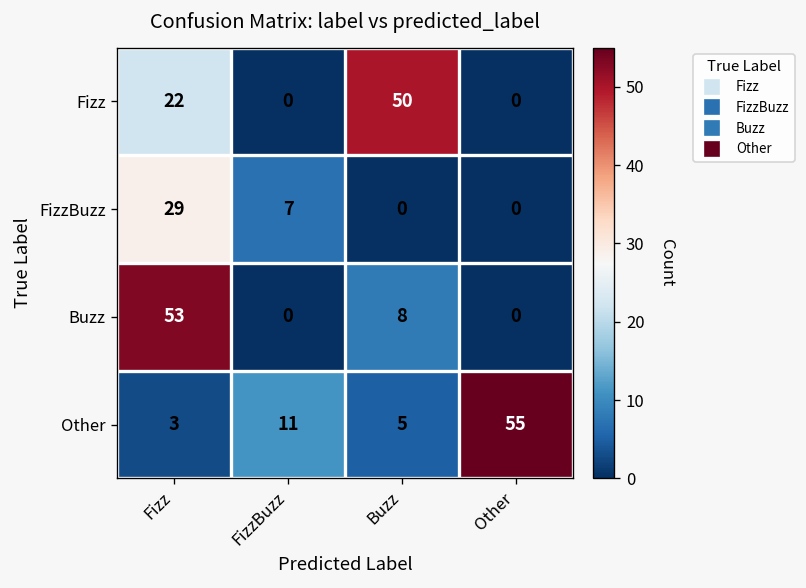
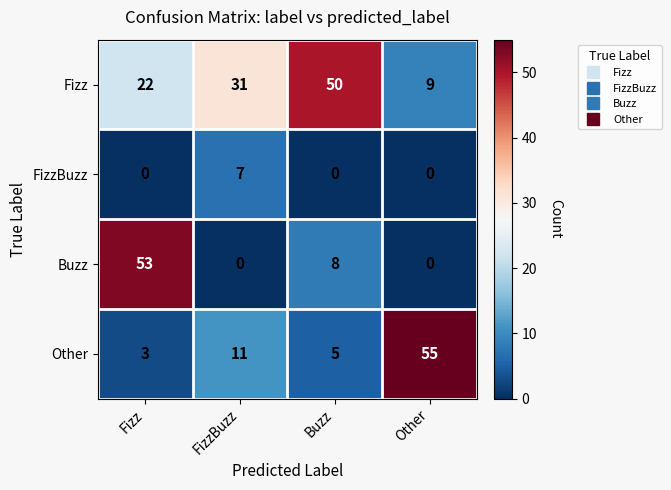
  {
    "Fizz": {
      "Fizz": 22,
-     "FizzBuzz": 0,
+     "FizzBuzz": 31,
      "Buzz": 50,
-     "Other": 0
+     "Other": 9
    },
    "FizzBuzz": {
-     "Fizz": 29,
+     "Fizz": 0,
      "FizzBuzz": 7,
      "Buzz": 0,
      "Other": 0
    },
    "Buzz": {
      "Fizz": 53,
      "FizzBuzz": 0,
      "Buzz": 8,
      "Other": 0
    },
    "Other": {
      "Fizz": 3,
      "FizzBuzz": 11,
      "Buzz": 5,
      "Other": 55
    }
  }
